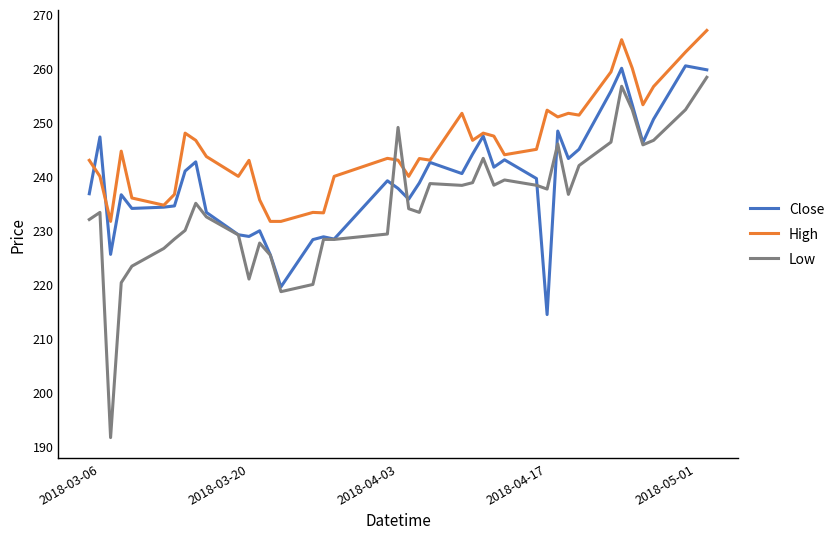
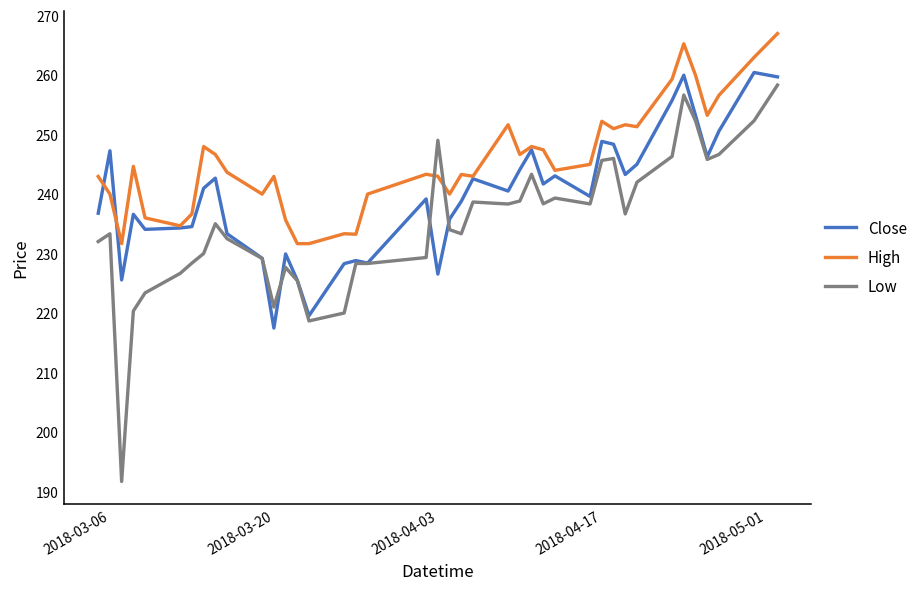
  {
    "Close": {
      "2018-03-06": 247,
-     "2018-03-20": 229,
-     "2018-04-03": 238,
-     "2018-04-17": 214
+     "2018-03-20": 217,
+     "2018-04-03": 227,
+     "2018-04-17": 249
    },
    "High": {
      "2018-03-06": 240,
      "2018-03-20": 243,
      "2018-04-03": 243,
      "2018-04-17": 252
    },
    "Low": {
      "2018-03-06": 233,
      "2018-03-20": 221,
      "2018-04-03": 249,
-     "2018-04-17": 238
+     "2018-04-17": 246
    }
  }
